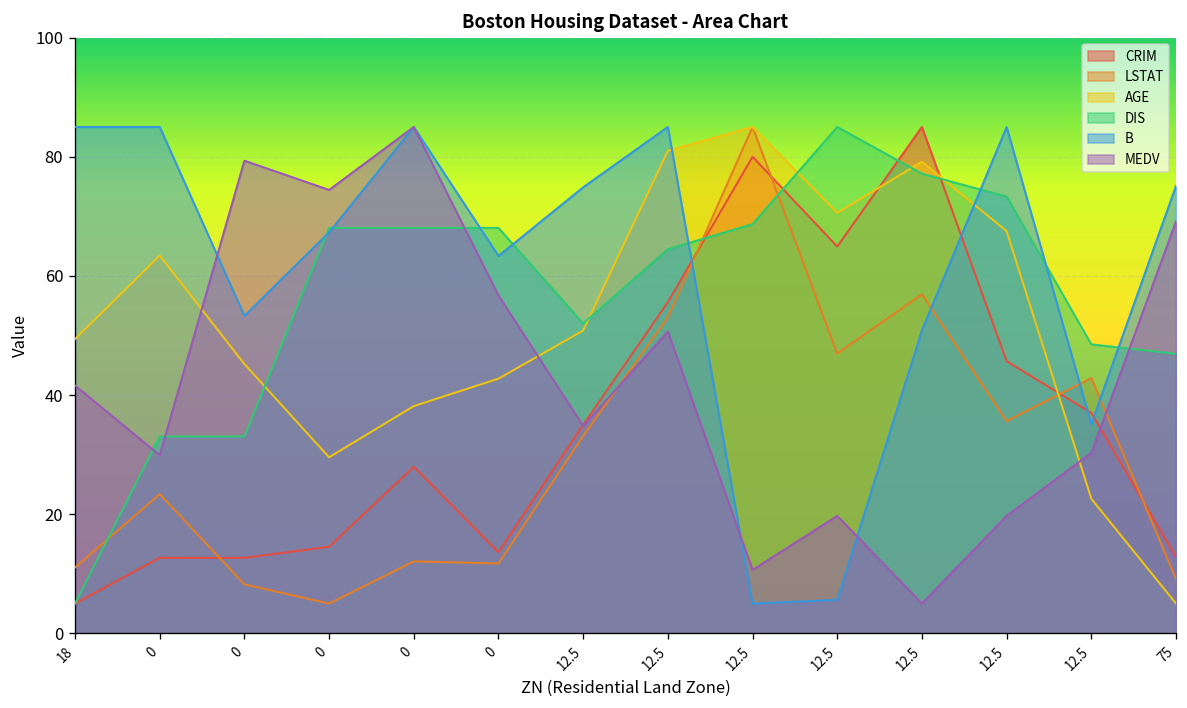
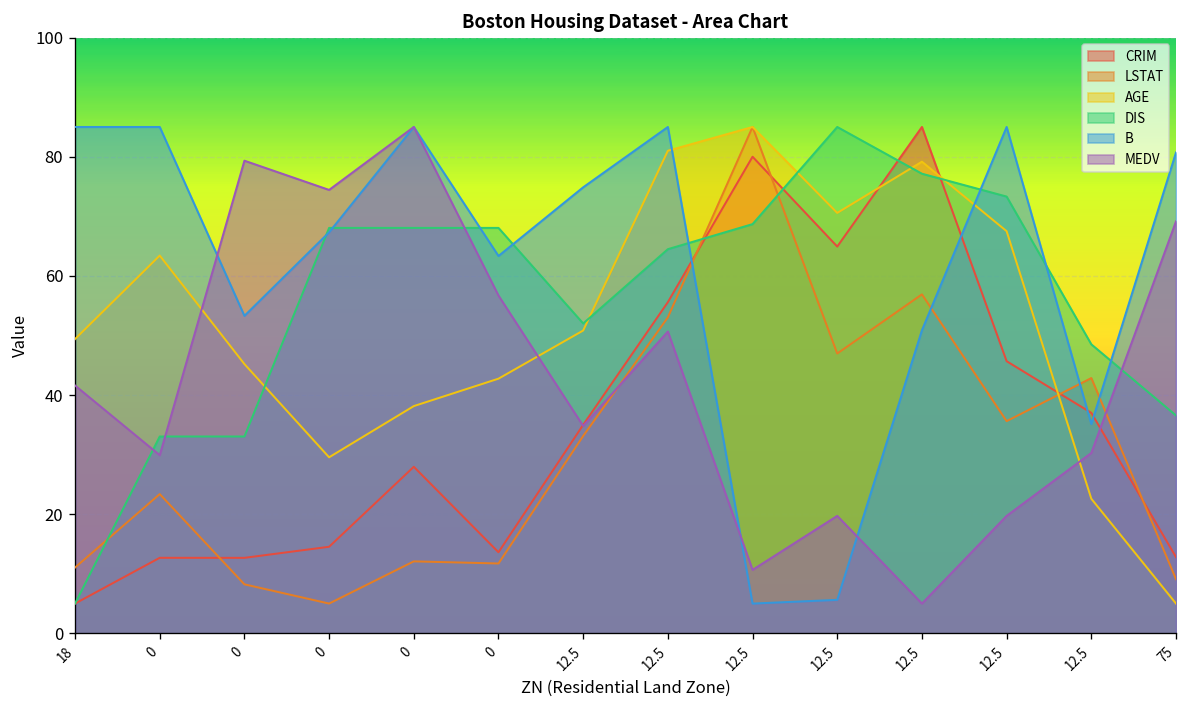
  {
    "DIS": {
-     "75": 47
+     "75": 37
    },
    "B": {
      "18": 85,
-     "75": 75
+     "75": 81
    },
    "MEDV": {
      "18": 42,
      "75": 69
    }
  }
